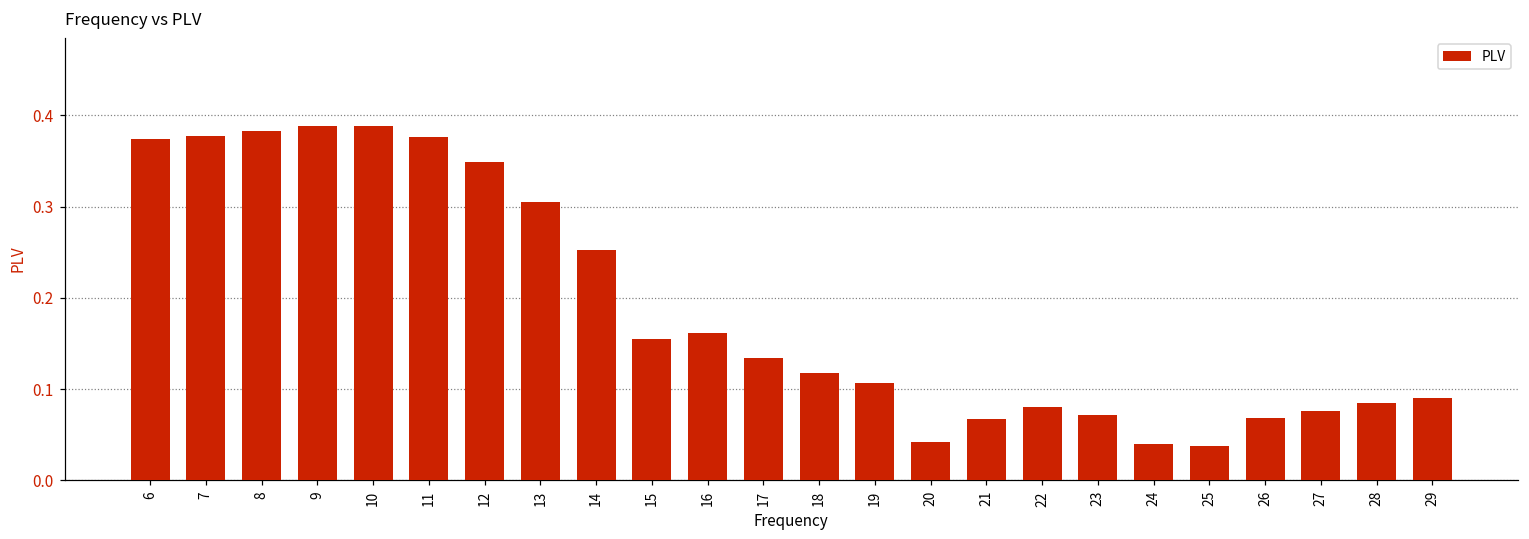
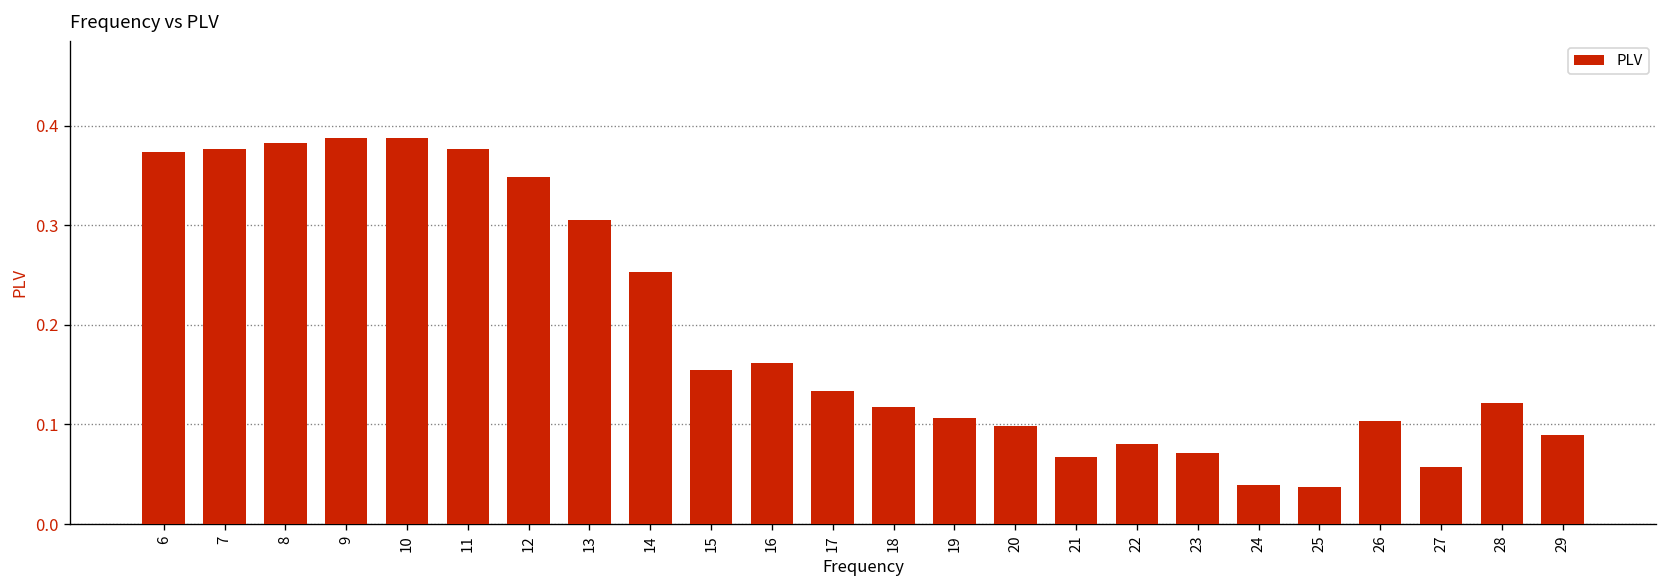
  {
    "6": 0.37,
    "7": 0.38,
    "8": 0.38,
    "9": 0.39,
    "10": 0.39,
    "11": 0.38,
    "12": 0.35,
    "13": 0.30,
    "14": 0.25,
    "15": 0.15,
    "16": 0.16,
    "17": 0.13,
    "18": 0.12,
    "19": 0.11,
-   "20": 0.04,
+   "20": 0.10,
    "21": 0.07,
    "22": 0.08,
    "23": 0.07,
    "24": 0.04,
    "25": 0.04,
-   "26": 0.07,
-   "27": 0.08,
-   "28": 0.08,
+   "26": 0.10,
+   "27": 0.06,
+   "28": 0.12,
    "29": 0.09
  }
